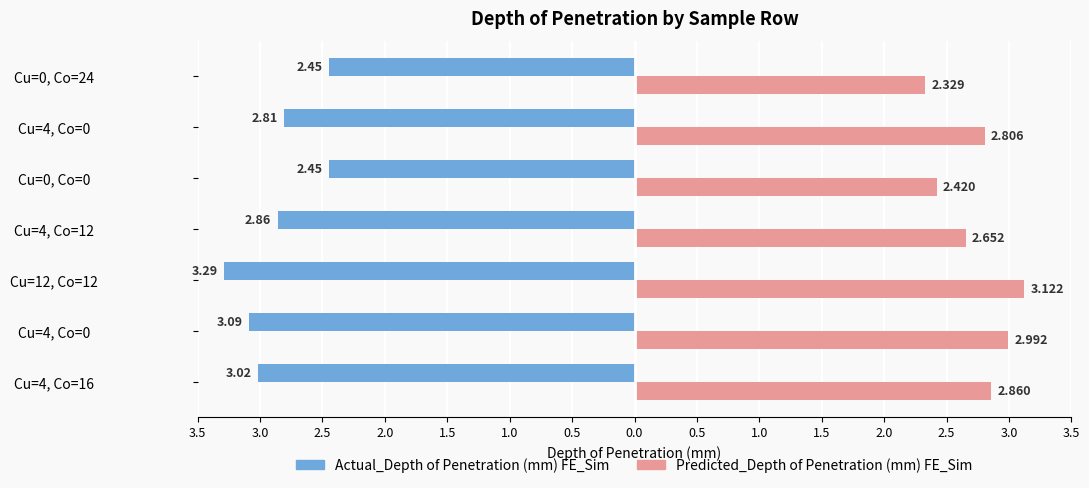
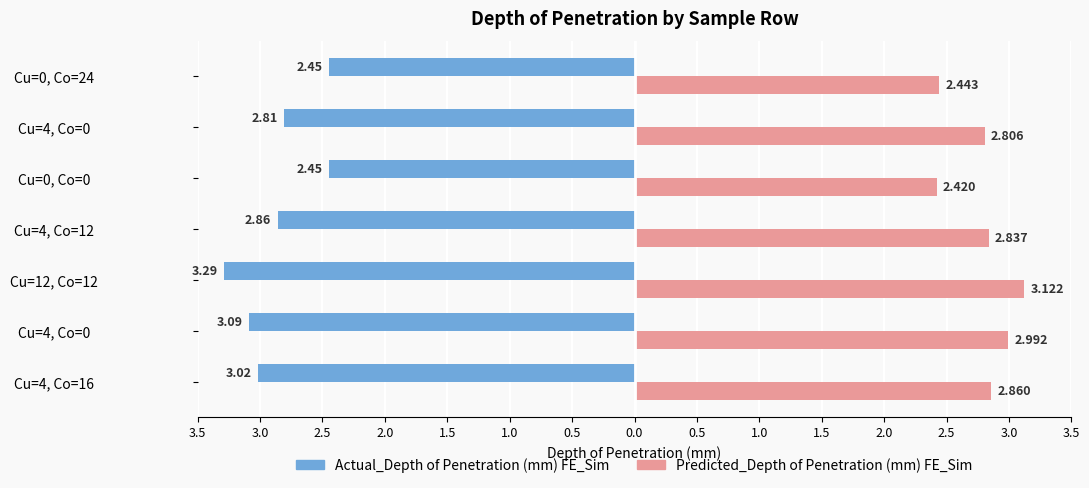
  {
    "Predicted_Depth of Penetration (mm) FE_Sim": {
-     "Cu=0, Co=24": 2.329,
+     "Cu=0, Co=24": 2.443,
      "Cu=0, Co=0": 2.420,
-     "Cu=4, Co=12": 2.652,
+     "Cu=4, Co=12": 2.837,
      "Cu=12, Co=12": 3.122,
      "Cu=4, Co=16": 2.860
    }
  }
